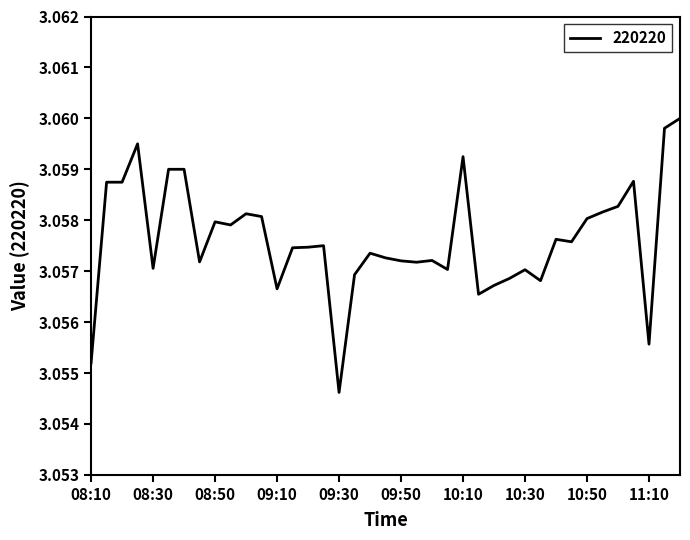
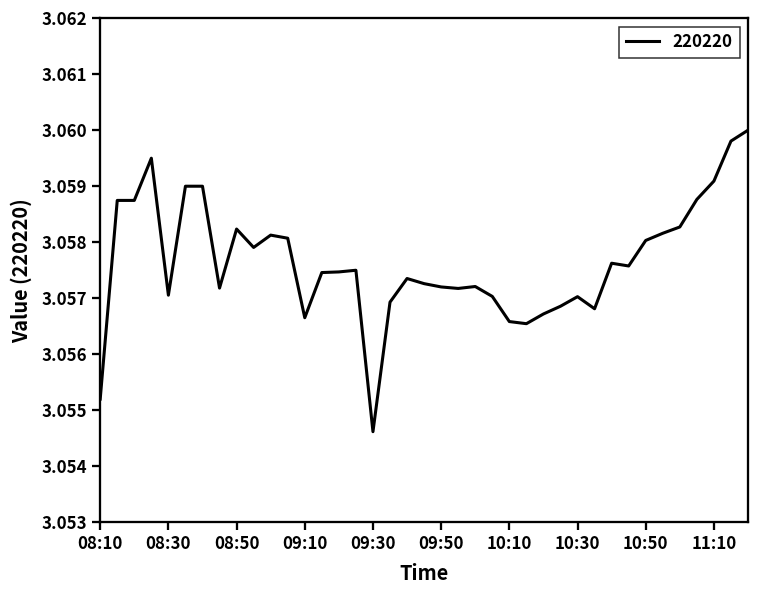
  {
    "08:10": 3.0552,
    "08:30": 3.0571,
-   "08:50": 3.0580,
+   "08:50": 3.0582,
    "09:10": 3.0567,
    "09:30": 3.0546,
    "09:50": 3.0572,
-   "10:10": 3.0592,
+   "10:10": 3.0566,
    "10:30": 3.0570,
    "10:50": 3.0580,
-   "11:10": 3.0556
+   "11:10": 3.0591
  }
